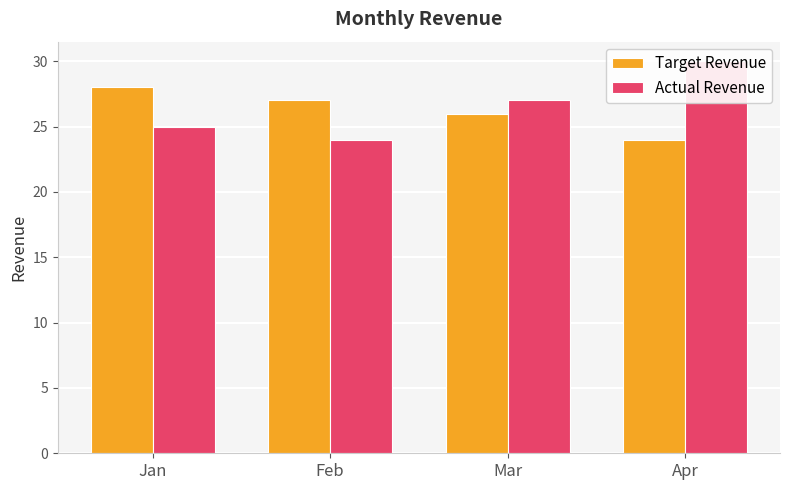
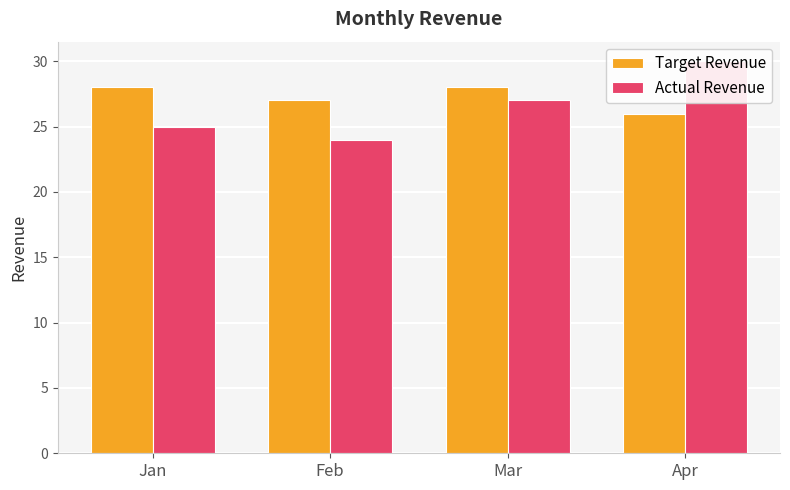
  {
    "Target Revenue": {
      "Jan": 28,
      "Feb": 27,
-     "Mar": 26,
-     "Apr": 24
+     "Mar": 28,
+     "Apr": 26
    },
    "Actual Revenue": {
      "Jan": 25,
      "Feb": 24,
      "Mar": 27
    }
  }
